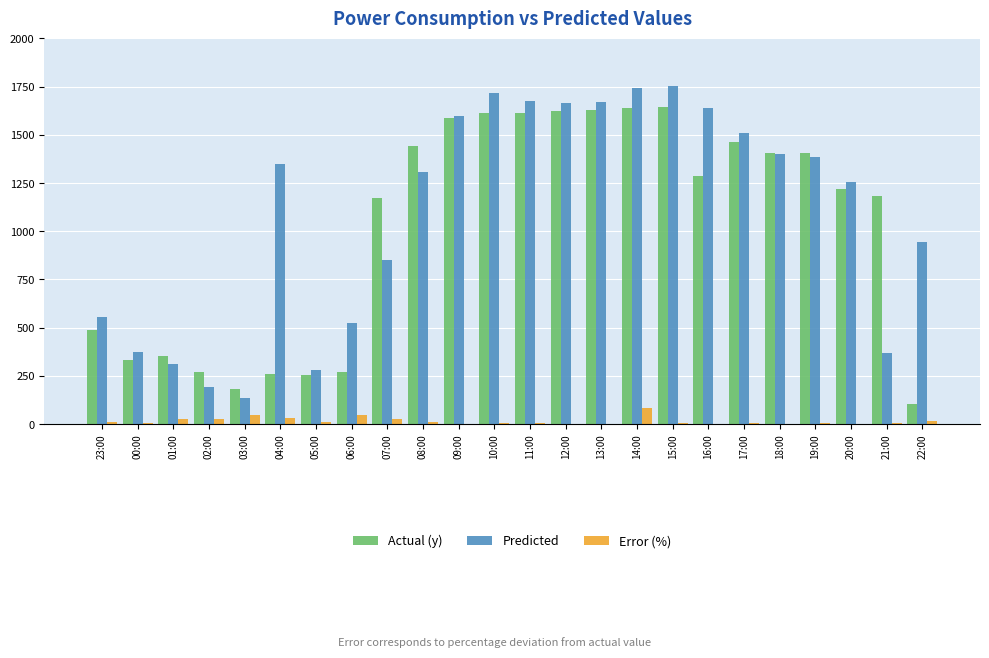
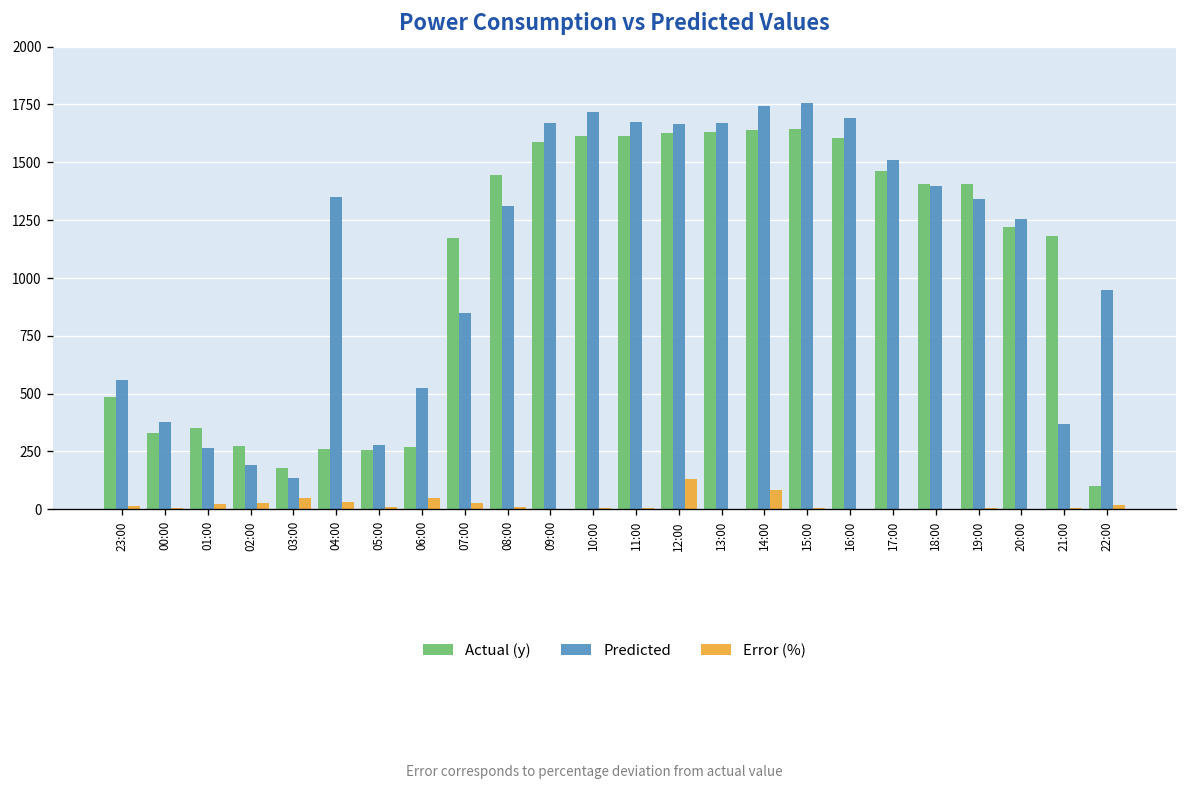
  {
    "Actual (y)": {
      "23:00": 490,
      "00:00": 330,
      "01:00": 350,
      "02:00": 270,
      "03:00": 180,
      "04:00": 260,
      "05:00": 260,
      "06:00": 270,
      "07:00": 1170,
      "08:00": 1440,
      "09:00": 1590,
      "10:00": 1610,
      "11:00": 1610,
      "12:00": 1630,
      "13:00": 1630,
      "14:00": 1640,
      "15:00": 1640,
-     "16:00": 1290,
+     "16:00": 1610,
      "17:00": 1460,
      "18:00": 1410,
      "19:00": 1410,
      "20:00": 1220,
      "21:00": 1180,
      "22:00": 100
    },
    "Predicted": {
      "23:00": 560,
      "00:00": 380,
-     "01:00": 310,
+     "01:00": 270,
      "02:00": 190,
      "03:00": 140,
      "04:00": 1350,
      "05:00": 280,
      "06:00": 520,
      "07:00": 850,
      "08:00": 1310,
-     "09:00": 1600,
+     "09:00": 1670,
      "10:00": 1720,
      "11:00": 1670,
      "12:00": 1660,
      "13:00": 1670,
      "14:00": 1740,
      "15:00": 1750,
-     "16:00": 1640,
+     "16:00": 1690,
      "17:00": 1510,
      "18:00": 1400,
-     "19:00": 1390,
+     "19:00": 1340,
      "20:00": 1260,
      "21:00": 370,
      "22:00": 950
    },
    "Error (%)": {
      "01:00": 20,
      "02:00": 30,
      "03:00": 50,
      "04:00": 30,
      "06:00": 50,
      "07:00": 30,
-     "12:00": 0,
+     "12:00": 130,
      "14:00": 80,
      "22:00": 20
    }
  }
